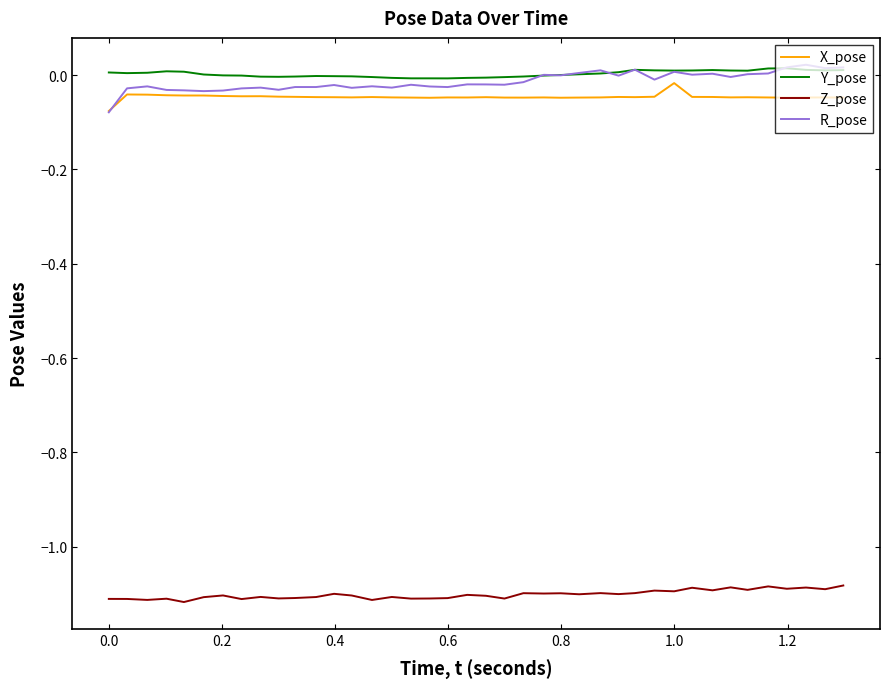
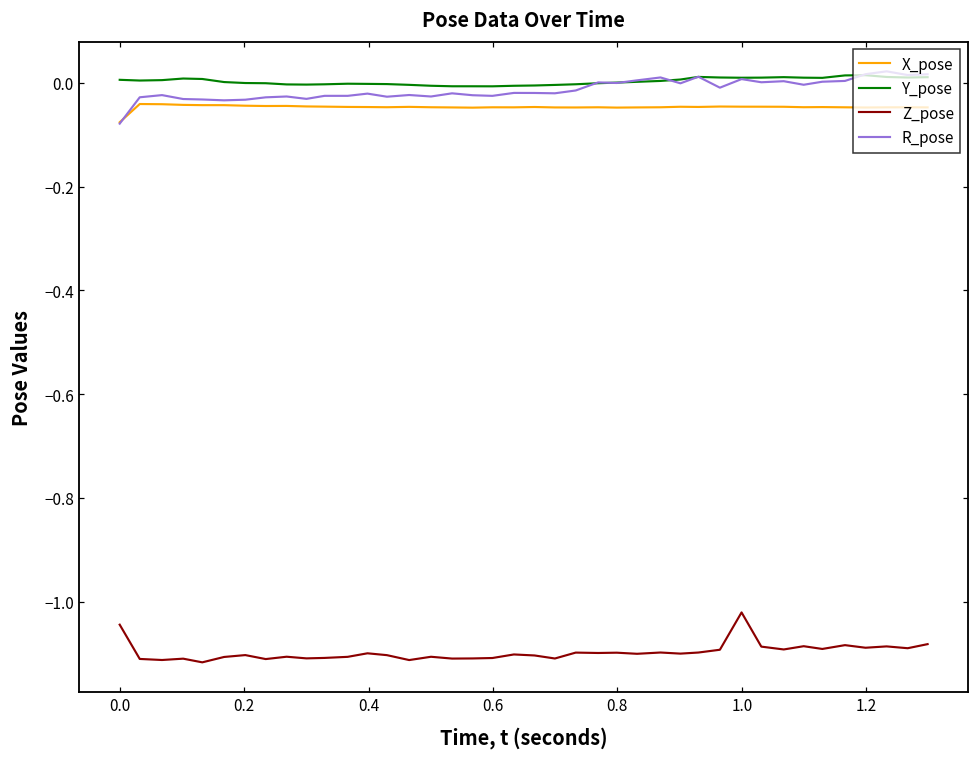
  {
    "X_pose": {
-     "1.0": -0.02
+     "1.0": -0.05
    },
    "Y_pose": {
      "0.0": 0.01
    },
    "Z_pose": {
-     "0.0": -1.11,
-     "1.0": -1.09
+     "0.0": -1.04,
+     "1.0": -1.02
    }
  }
